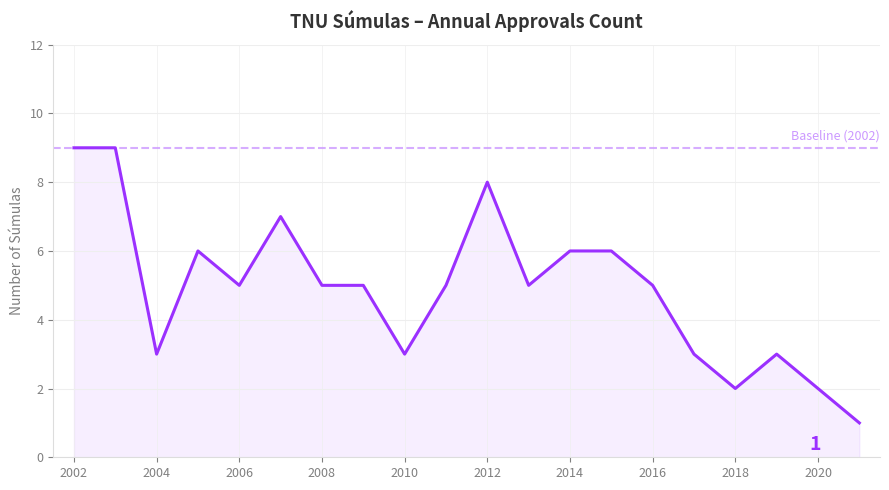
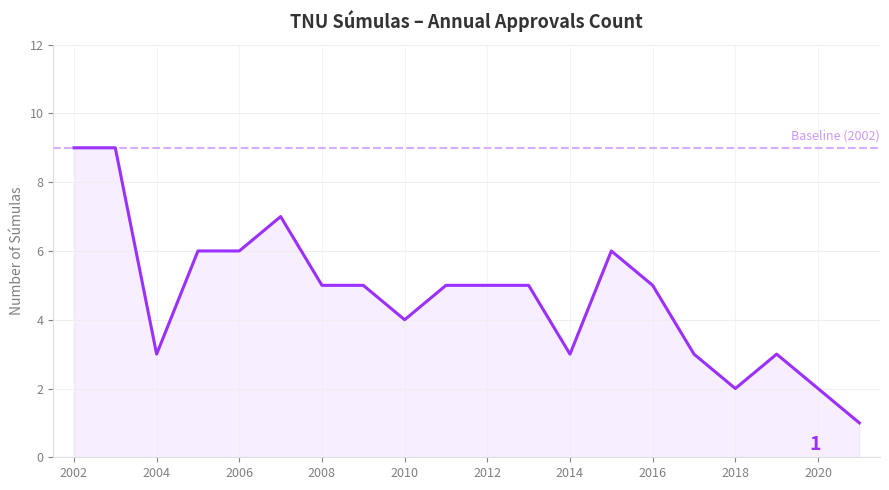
  {
    "2002": 9,
    "2004": 3,
-   "2006": 5,
+   "2006": 6,
    "2008": 5,
-   "2010": 3,
-   "2012": 8,
-   "2014": 6,
+   "2010": 4,
+   "2012": 5,
+   "2014": 3,
    "2016": 5,
    "2018": 2,
    "2020": 2
  }
